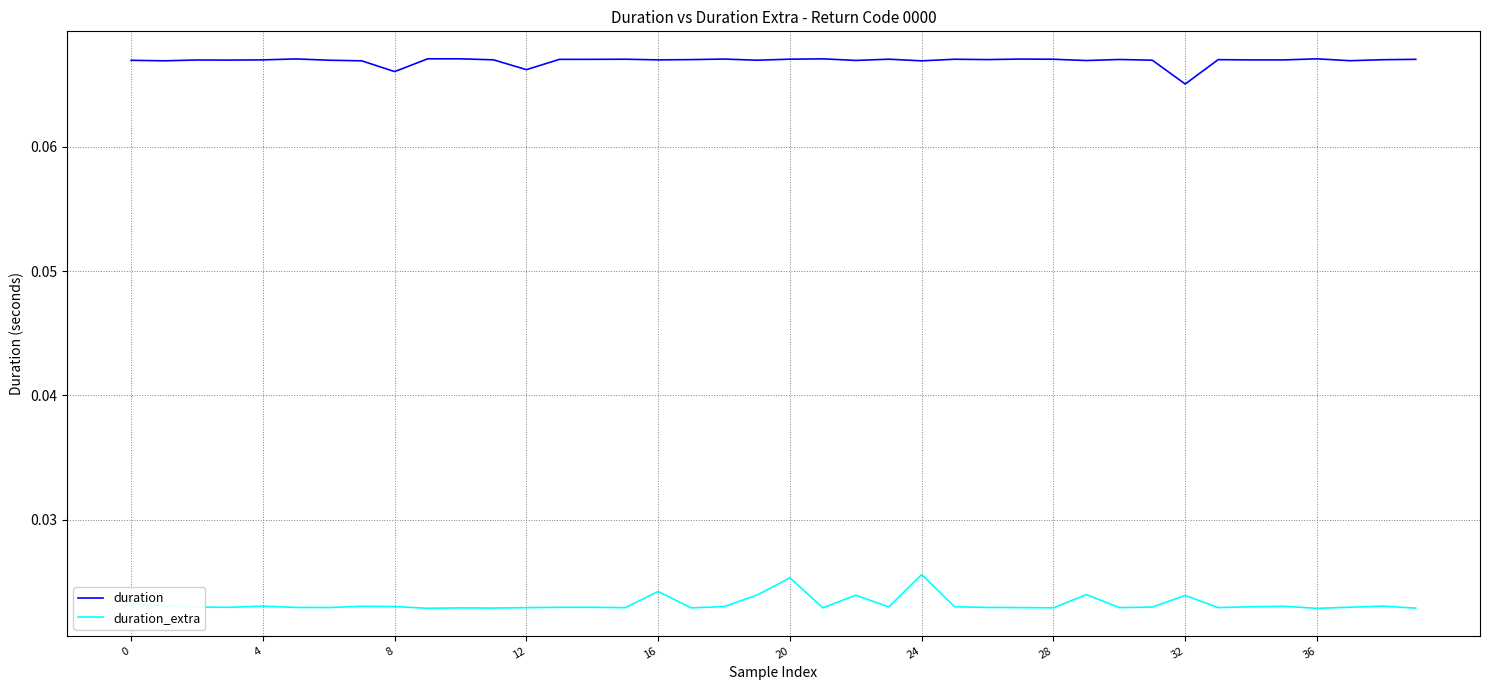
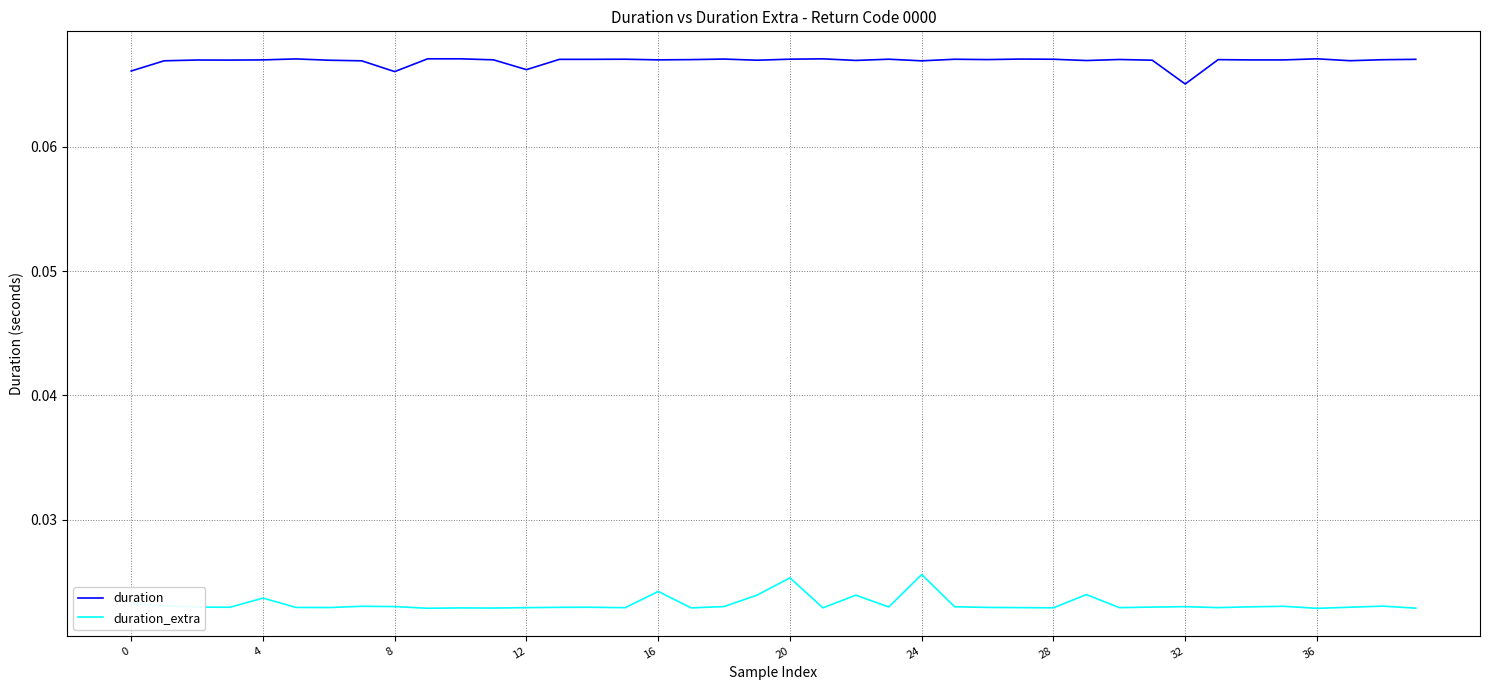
  {
    "duration": {
-     "0": 0.0670,
+     "0": 0.0661,
      "4": 0.0670,
      "8": 0.0661,
      "12": 0.0662,
      "16": 0.0670,
      "20": 0.0671,
      "24": 0.0669,
      "28": 0.0670,
      "32": 0.0651,
      "36": 0.0671
    },
    "duration_extra": {
-     "4": 0.0230,
+     "4": 0.0237,
      "8": 0.0230,
      "12": 0.0229,
      "16": 0.0242,
      "20": 0.0253,
      "24": 0.0256,
      "28": 0.0229,
-     "32": 0.0239,
+     "32": 0.0230,
      "36": 0.0229
    }
  }
